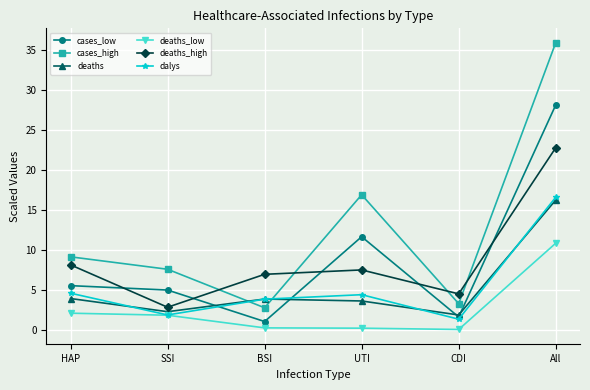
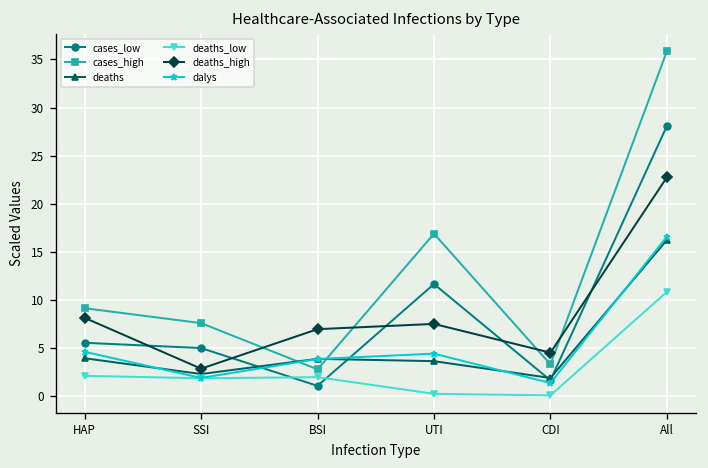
  {
    "deaths_low": {
      "HAP": 2,
-     "BSI": 0,
+     "BSI": 2,
      "UTI": 0,
      "CDI": 0,
      "All": 11
    }
  }
